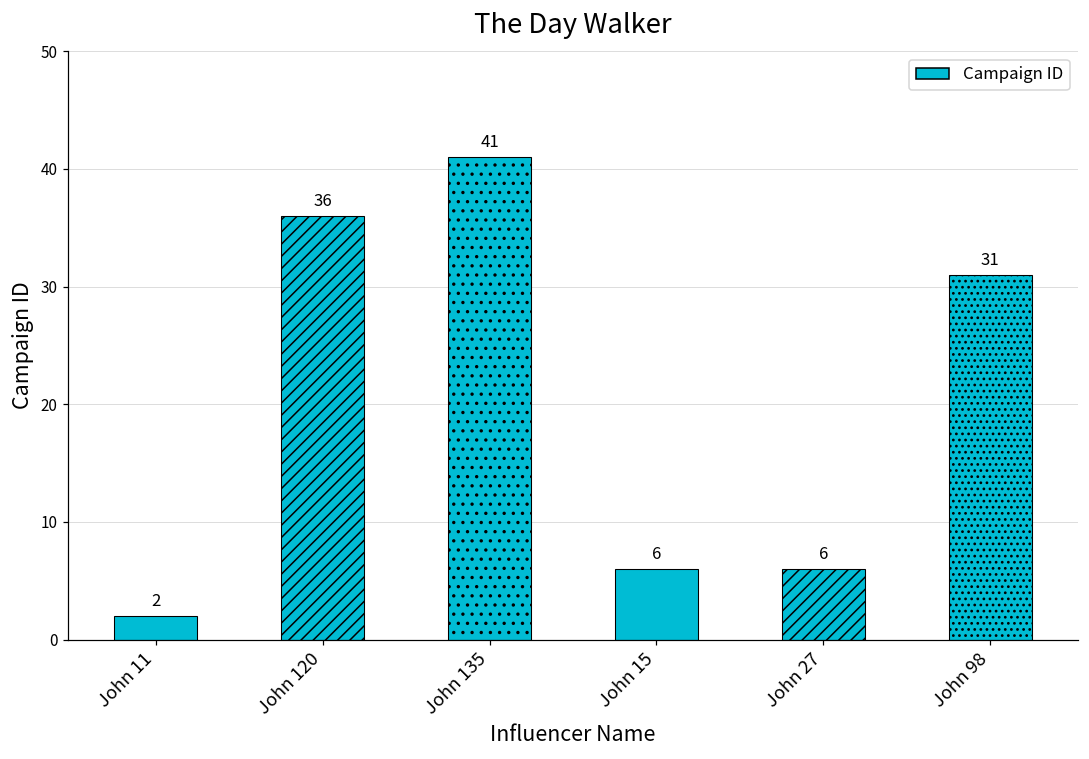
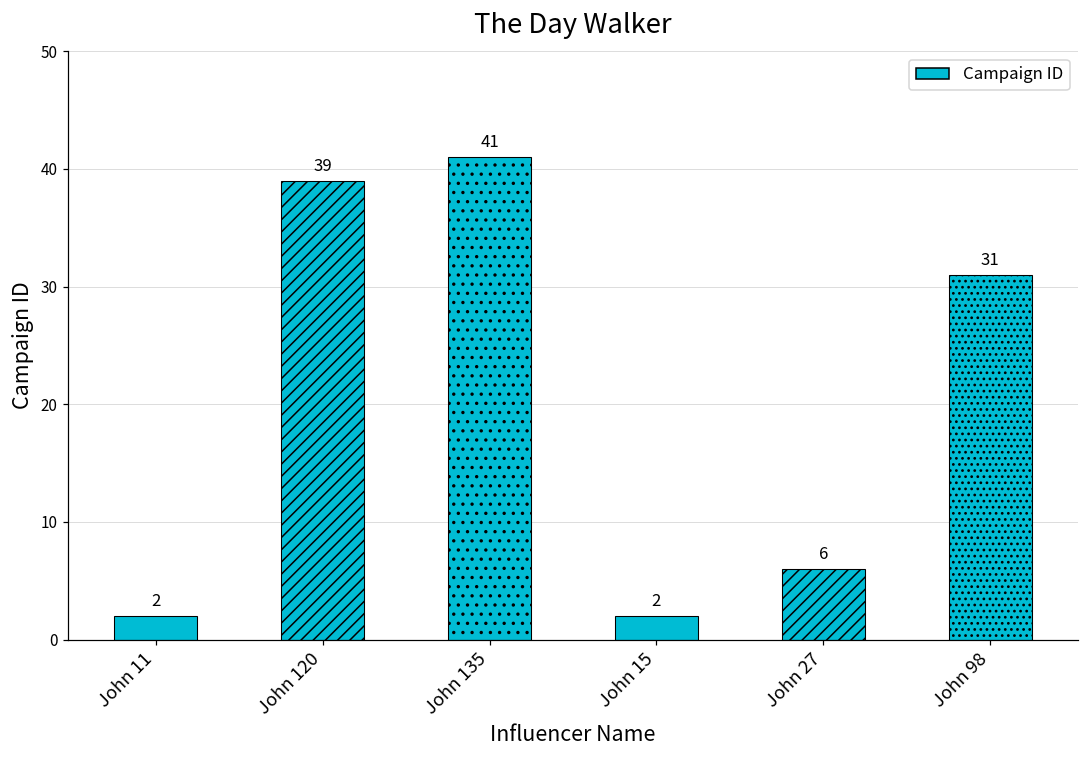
  {
    "John 11": 2,
-   "John 120": 36,
+   "John 120": 39,
    "John 135": 41,
-   "John 15": 6,
+   "John 15": 2,
    "John 27": 6,
    "John 98": 31
  }
